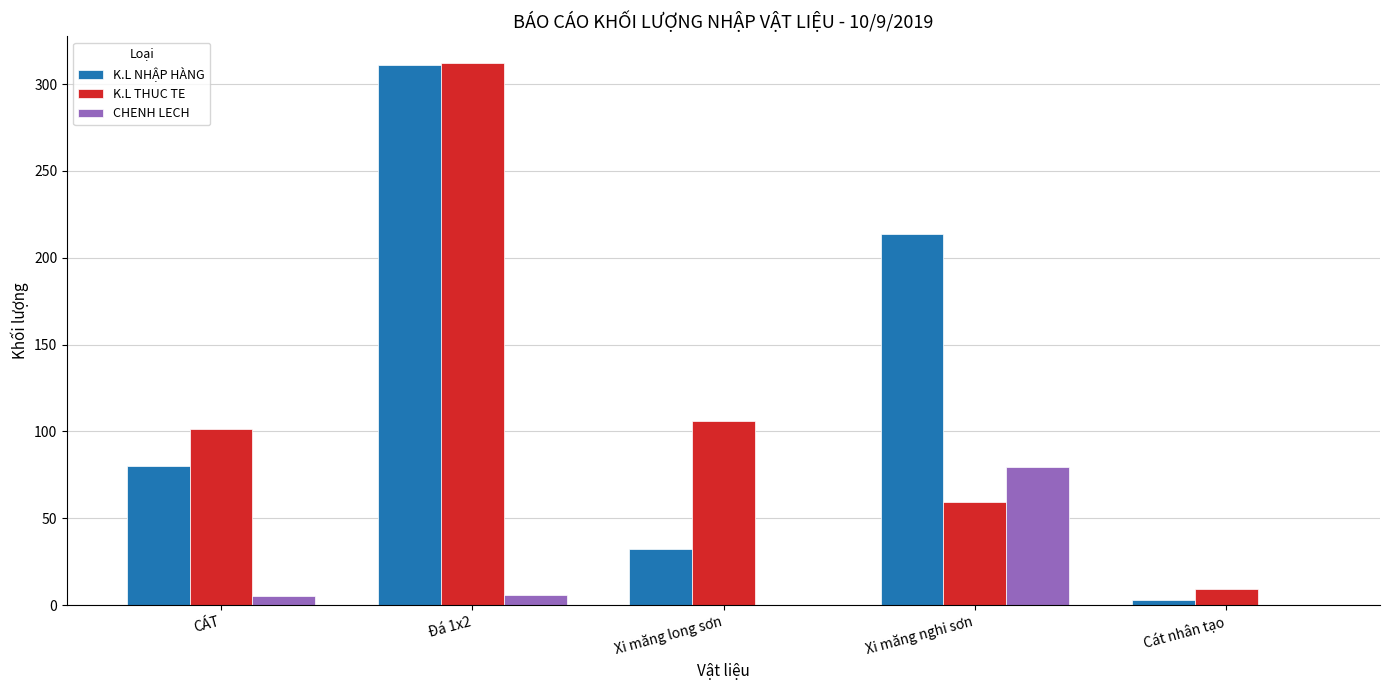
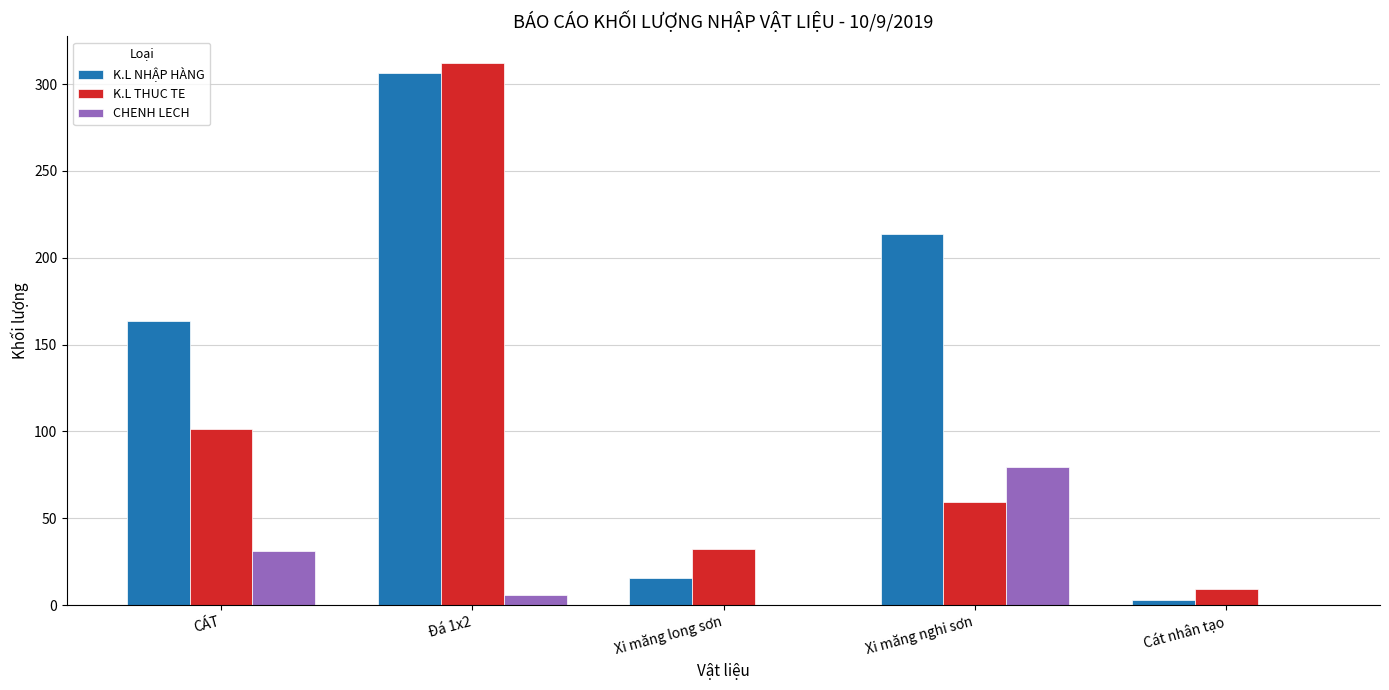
  {
    "K.L NHẬP HÀNG": {
-     "CÁT": 80,
-     "Đá 1x2": 311,
-     "Xi măng long sơn": 32,
+     "CÁT": 164,
+     "Đá 1x2": 306,
+     "Xi măng long sơn": 16,
      "Xi măng nghi sơn": 214,
      "Cát nhân tạo": 3
    },
    "K.L THUC TE": {
      "CÁT": 101,
      "Đá 1x2": 312,
-     "Xi măng long sơn": 106,
+     "Xi măng long sơn": 32,
      "Xi măng nghi sơn": 59,
      "Cát nhân tạo": 9
    },
    "CHENH LECH": {
-     "CÁT": 5,
+     "CÁT": 31,
      "Đá 1x2": 6,
      "Xi măng long sơn": 0,
      "Xi măng nghi sơn": 80
    }
  }
